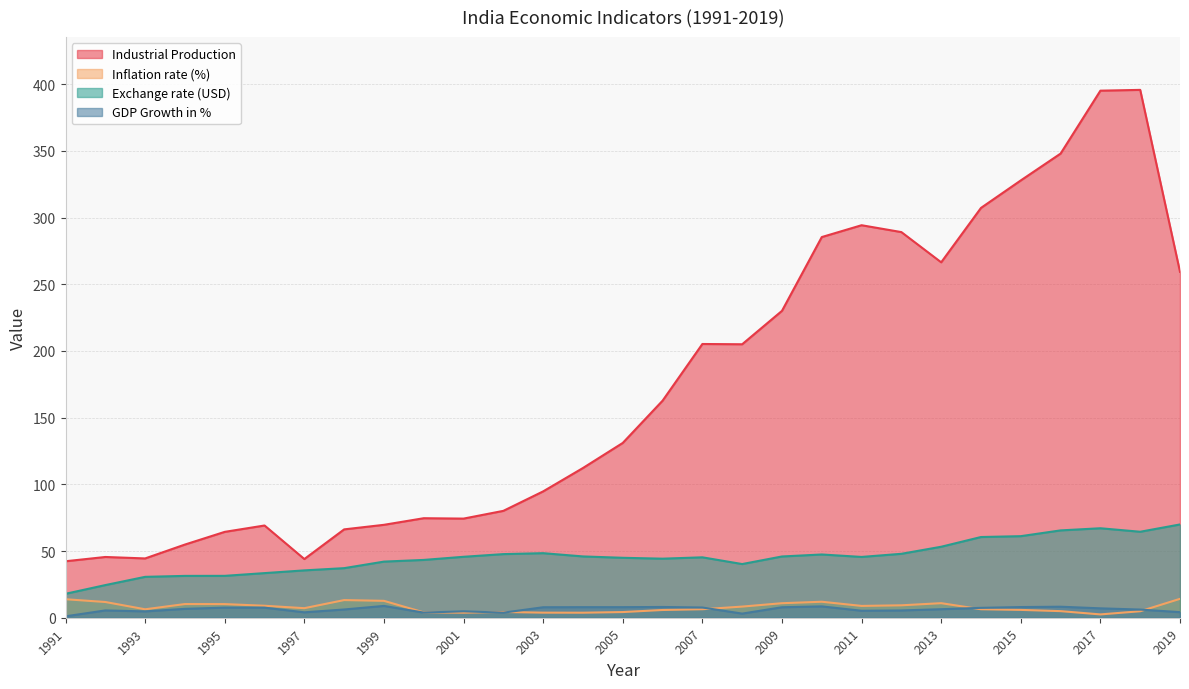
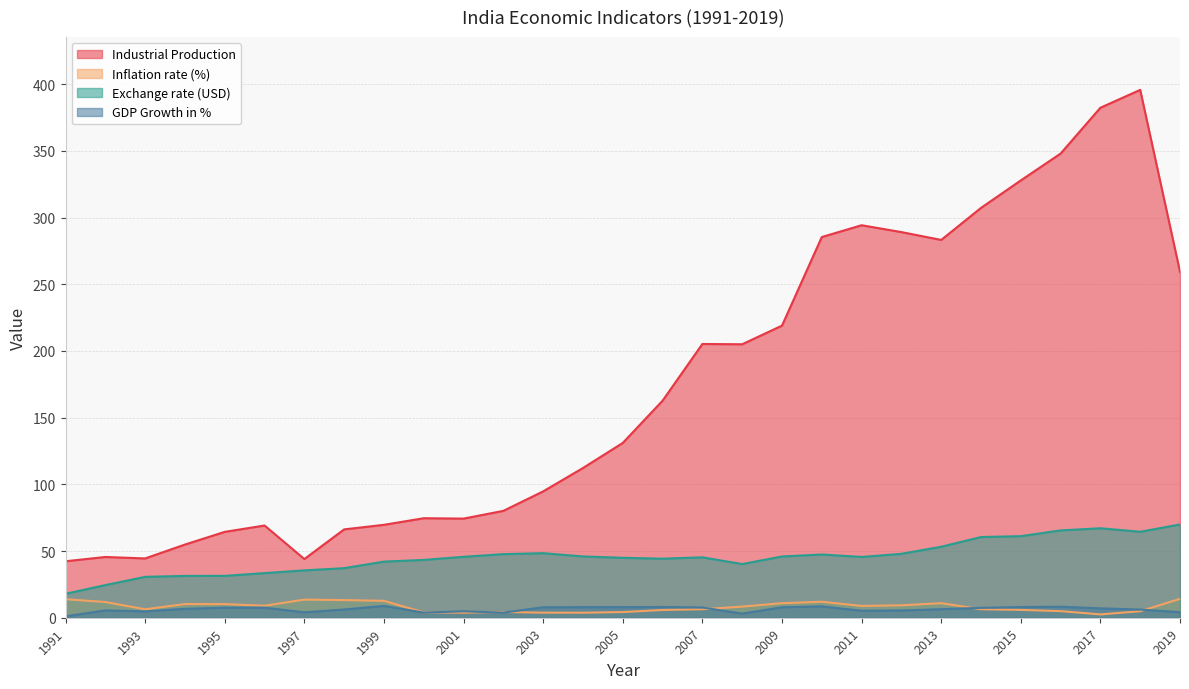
  {
    "Industrial Production": {
      "1991": 42,
      "1993": 44,
      "1995": 64,
      "1997": 44,
      "1999": 70,
      "2001": 74,
      "2003": 95,
      "2005": 131,
      "2007": 205,
-     "2009": 230,
+     "2009": 219,
      "2011": 294,
-     "2013": 266,
+     "2013": 283,
      "2015": 328,
-     "2017": 395,
+     "2017": 382,
      "2019": 259
    },
    "Inflation rate (%)": {
      "1991": 14,
      "1995": 10,
-     "1997": 7,
+     "1997": 14,
      "1999": 13,
      "2003": 4,
      "2005": 4,
      "2009": 11,
      "2011": 9,
      "2013": 11,
      "2015": 6,
      "2017": 2,
      "2019": 14
    }
  }
